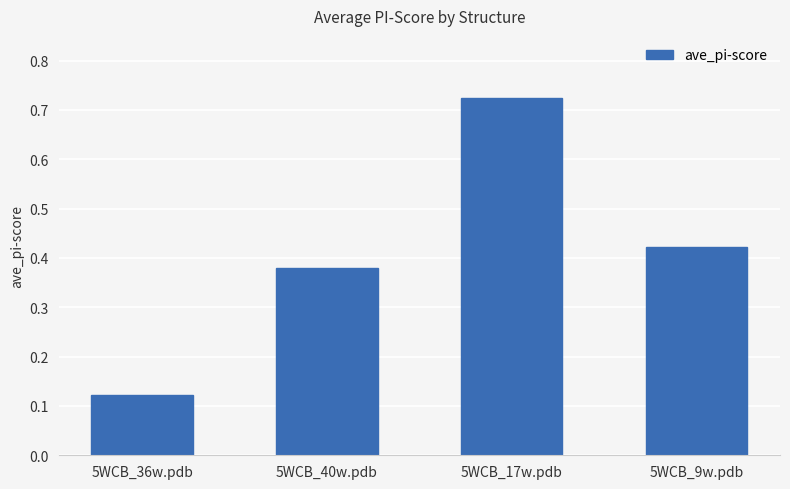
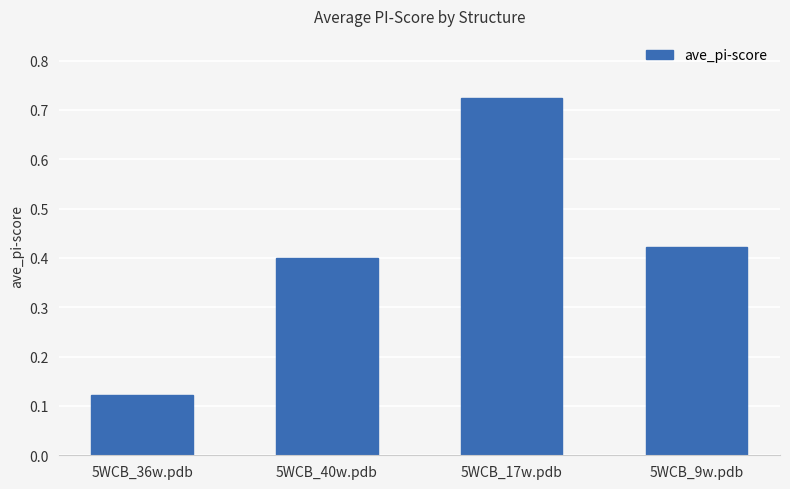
  {
    "5WCB_36w.pdb": 0.12,
-   "5WCB_40w.pdb": 0.38,
+   "5WCB_40w.pdb": 0.40,
    "5WCB_17w.pdb": 0.73,
    "5WCB_9w.pdb": 0.42
  }
